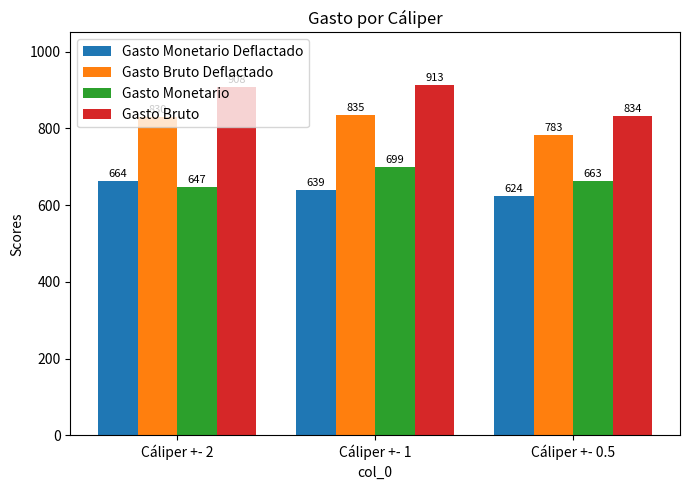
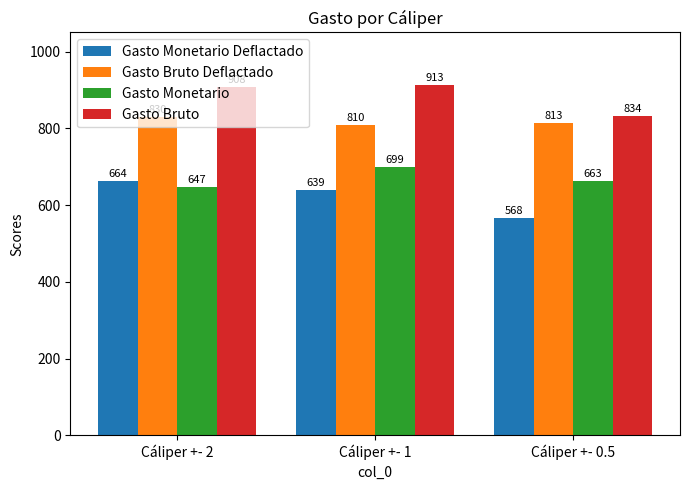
  {
    "Gasto Monetario Deflactado": {
      "Cáliper +- 2": 664,
      "Cáliper +- 1": 639,
-     "Cáliper +- 0.5": 624
+     "Cáliper +- 0.5": 568
    },
    "Gasto Bruto Deflactado": {
-     "Cáliper +- 1": 835,
-     "Cáliper +- 0.5": 783
+     "Cáliper +- 1": 810,
+     "Cáliper +- 0.5": 813
    },
    "Gasto Monetario": {
      "Cáliper +- 2": 647,
      "Cáliper +- 1": 699,
      "Cáliper +- 0.5": 663
    },
    "Gasto Bruto": {
      "Cáliper +- 1": 913,
      "Cáliper +- 0.5": 834
    }
  }
